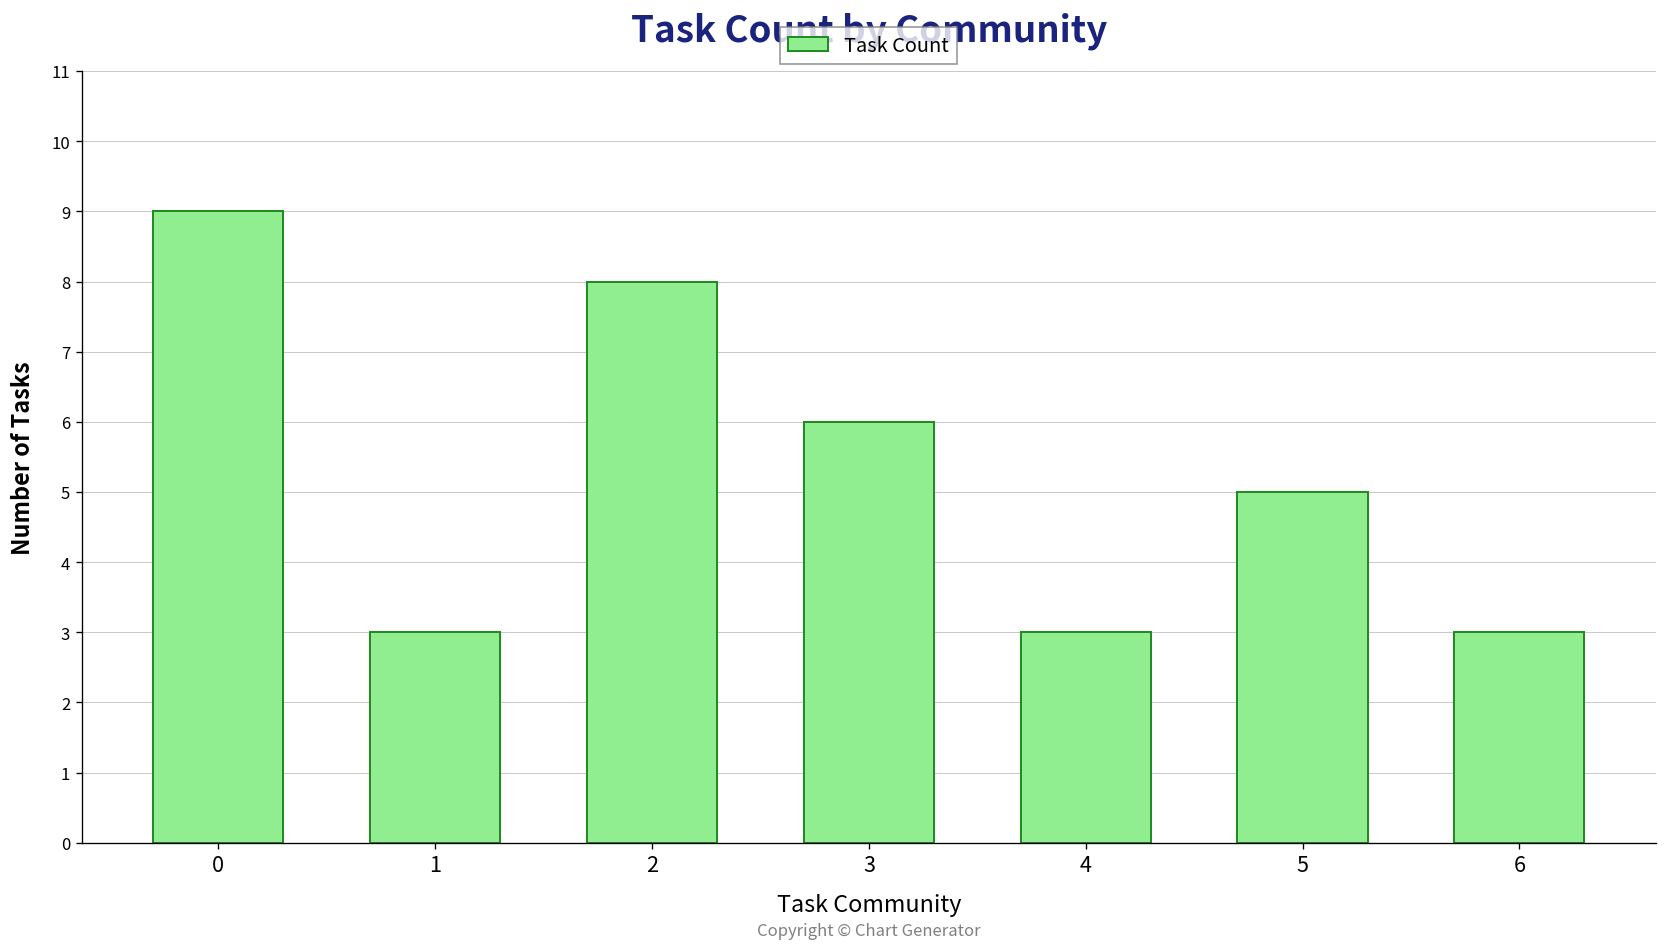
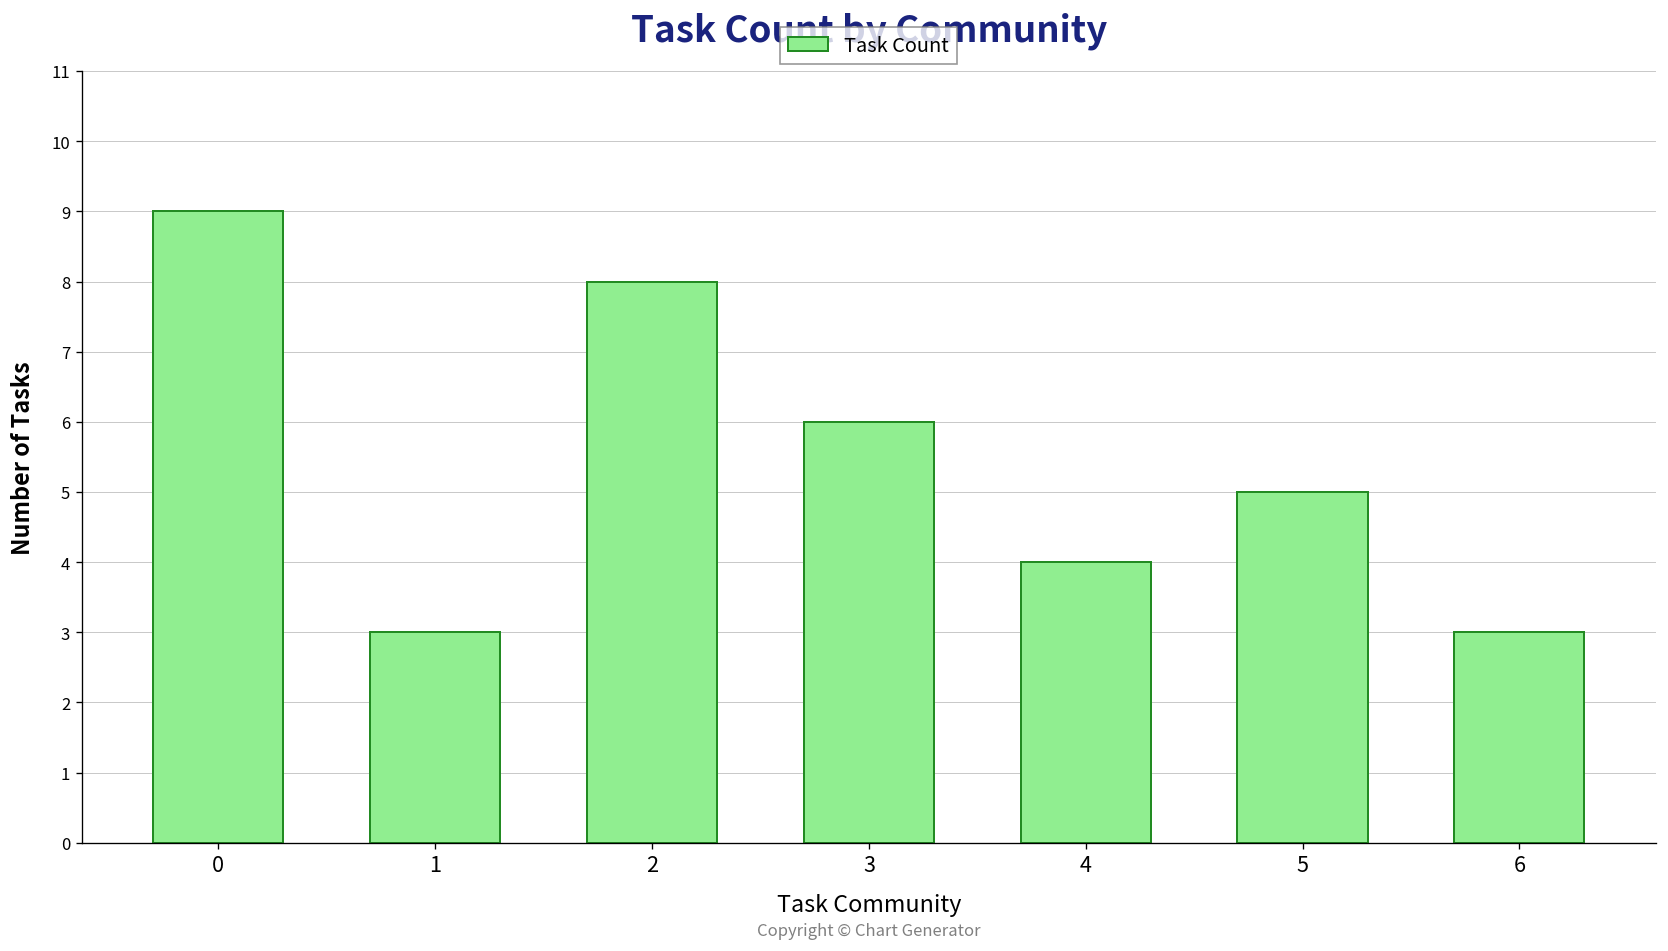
  {
    "0": 9,
    "1": 3,
    "2": 8,
    "3": 6,
-   "4": 3,
+   "4": 4,
    "5": 5,
    "6": 3
  }
